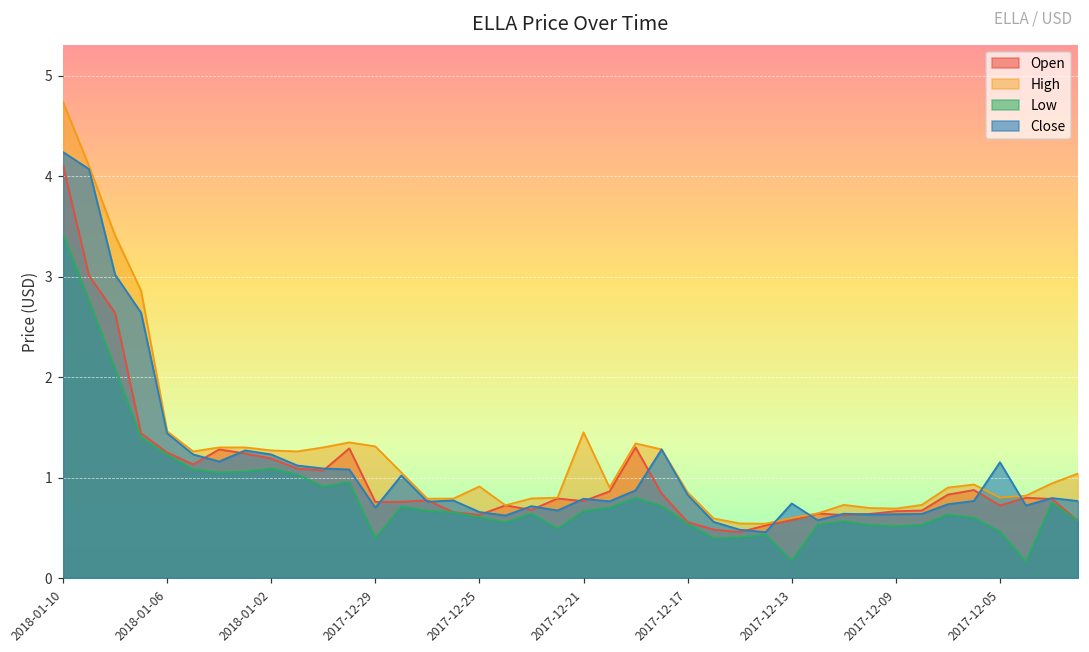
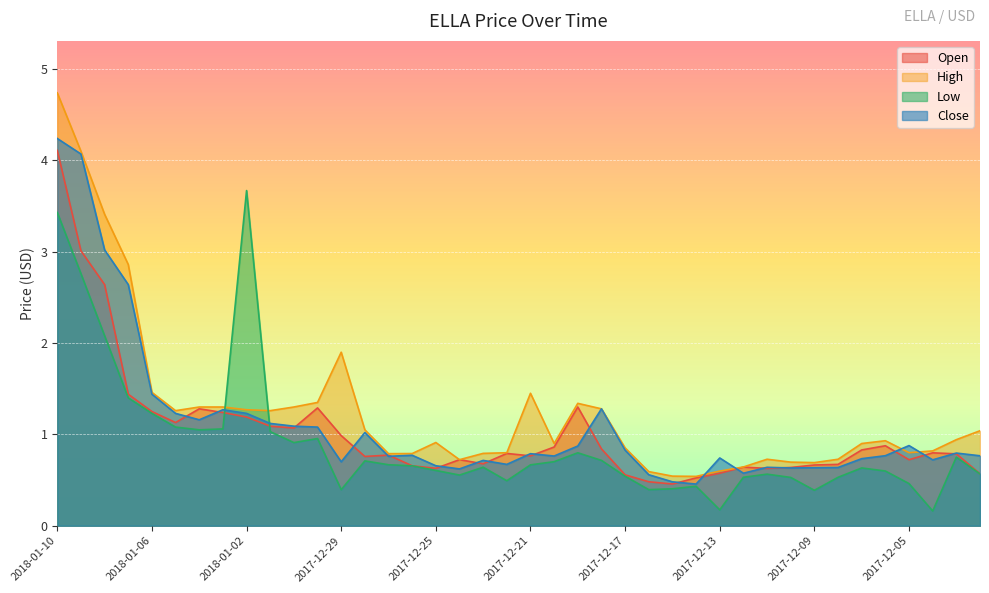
  {
    "Open": {
      "2018-01-10": 4.1,
      "2018-01-02": 1.2,
-     "2017-12-29": 0.8,
+     "2017-12-29": 1.0,
      "2017-12-05": 0.7
    },
    "High": {
      "2018-01-10": 4.7,
      "2018-01-02": 1.3,
-     "2017-12-29": 1.3,
+     "2017-12-29": 1.9,
      "2017-12-25": 0.9,
      "2017-12-21": 1.5,
      "2017-12-05": 0.8
    },
    "Low": {
      "2018-01-10": 3.4,
-     "2018-01-02": 1.1,
+     "2018-01-02": 3.7,
      "2017-12-29": 0.4,
      "2017-12-21": 0.7,
      "2017-12-13": 0.2,
-     "2017-12-09": 0.5,
+     "2017-12-09": 0.4,
      "2017-12-05": 0.5
    },
    "Close": {
      "2018-01-10": 4.2,
      "2018-01-02": 1.2,
      "2017-12-29": 0.7,
      "2017-12-13": 0.7,
      "2017-12-09": 0.6,
-     "2017-12-05": 1.2
+     "2017-12-05": 0.9
    }
  }
